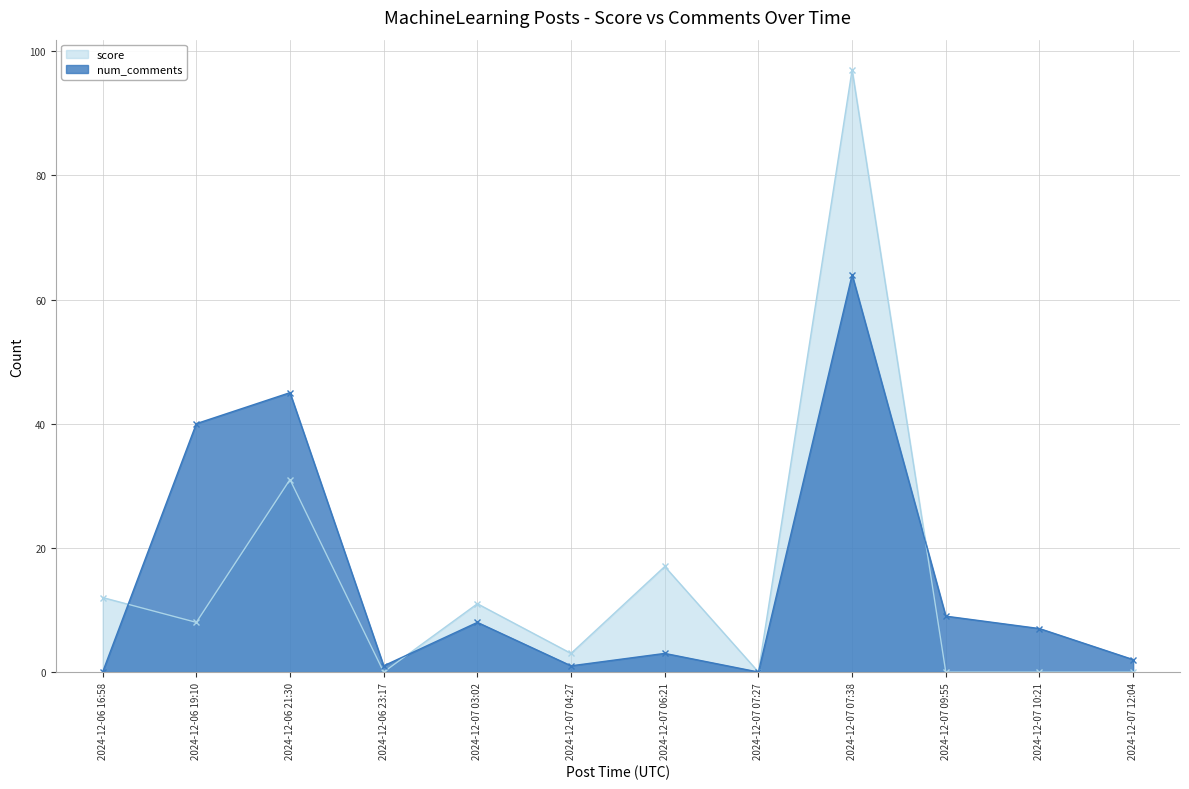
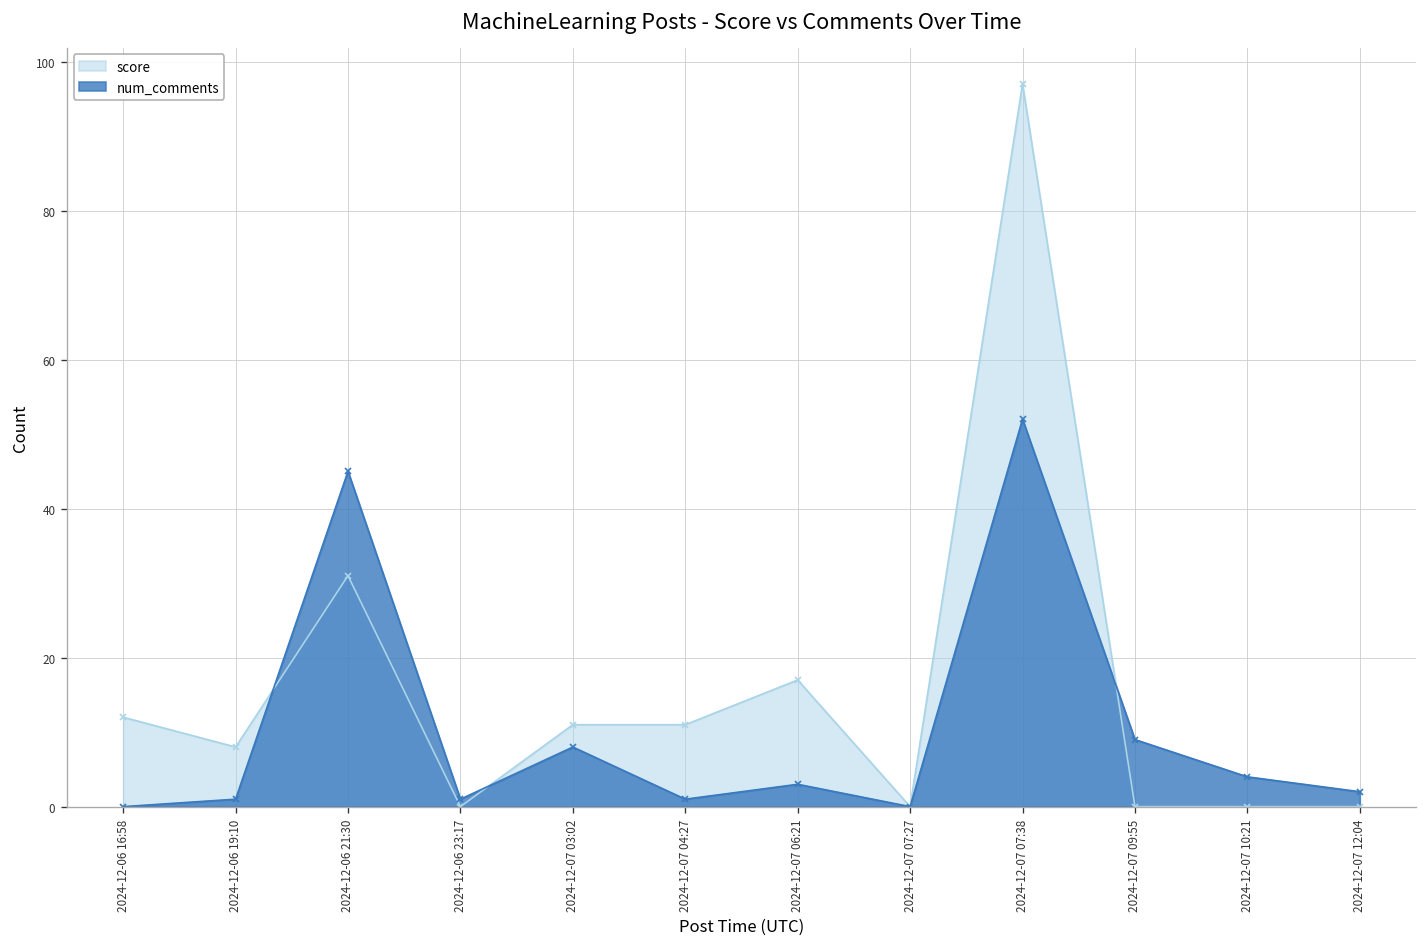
  {
    "score": {
      "2024-12-06 16:58": 12,
      "2024-12-06 19:10": 8,
      "2024-12-06 21:30": 31,
      "2024-12-06 23:17": 0,
      "2024-12-07 03:02": 11,
-     "2024-12-07 04:27": 3,
+     "2024-12-07 04:27": 11,
      "2024-12-07 06:21": 17,
      "2024-12-07 07:38": 97,
      "2024-12-07 09:55": 0,
      "2024-12-07 10:21": 0,
      "2024-12-07 12:04": 0
    },
    "num_comments": {
      "2024-12-06 16:58": 0,
-     "2024-12-06 19:10": 40,
+     "2024-12-06 19:10": 1,
      "2024-12-06 21:30": 45,
      "2024-12-06 23:17": 1,
      "2024-12-07 03:02": 8,
      "2024-12-07 04:27": 1,
      "2024-12-07 06:21": 3,
-     "2024-12-07 07:38": 64,
+     "2024-12-07 07:38": 52,
      "2024-12-07 09:55": 9,
-     "2024-12-07 10:21": 7,
+     "2024-12-07 10:21": 4,
      "2024-12-07 12:04": 2
    }
  }
